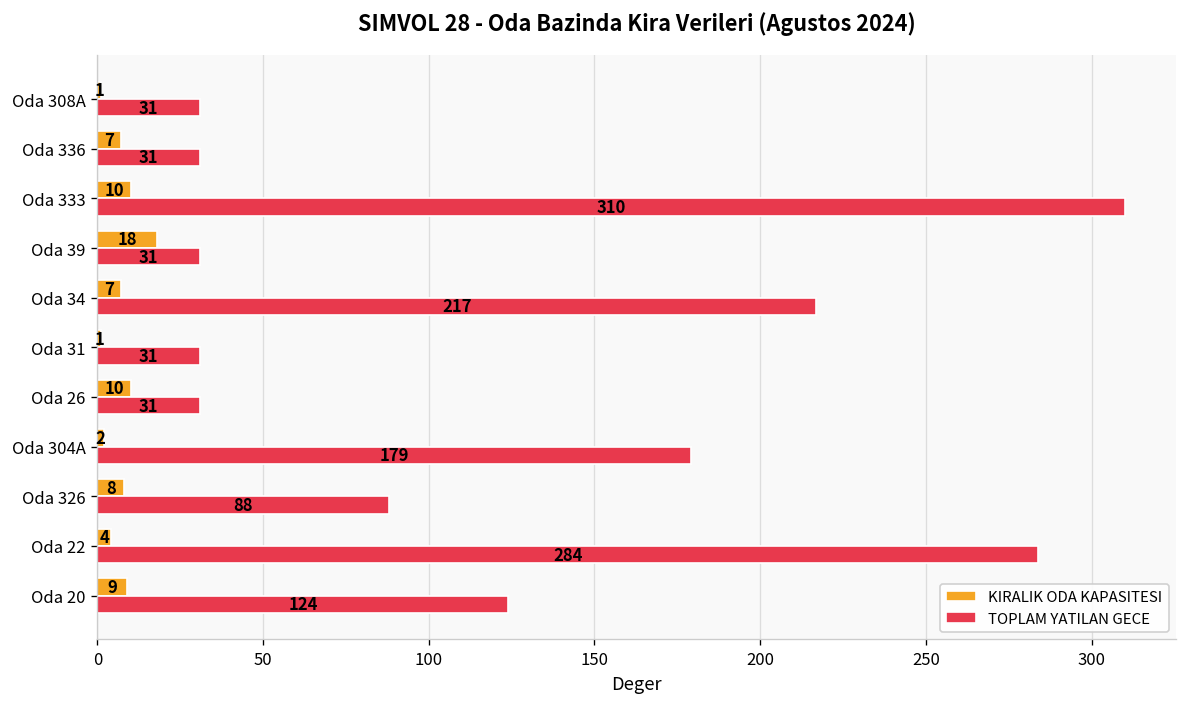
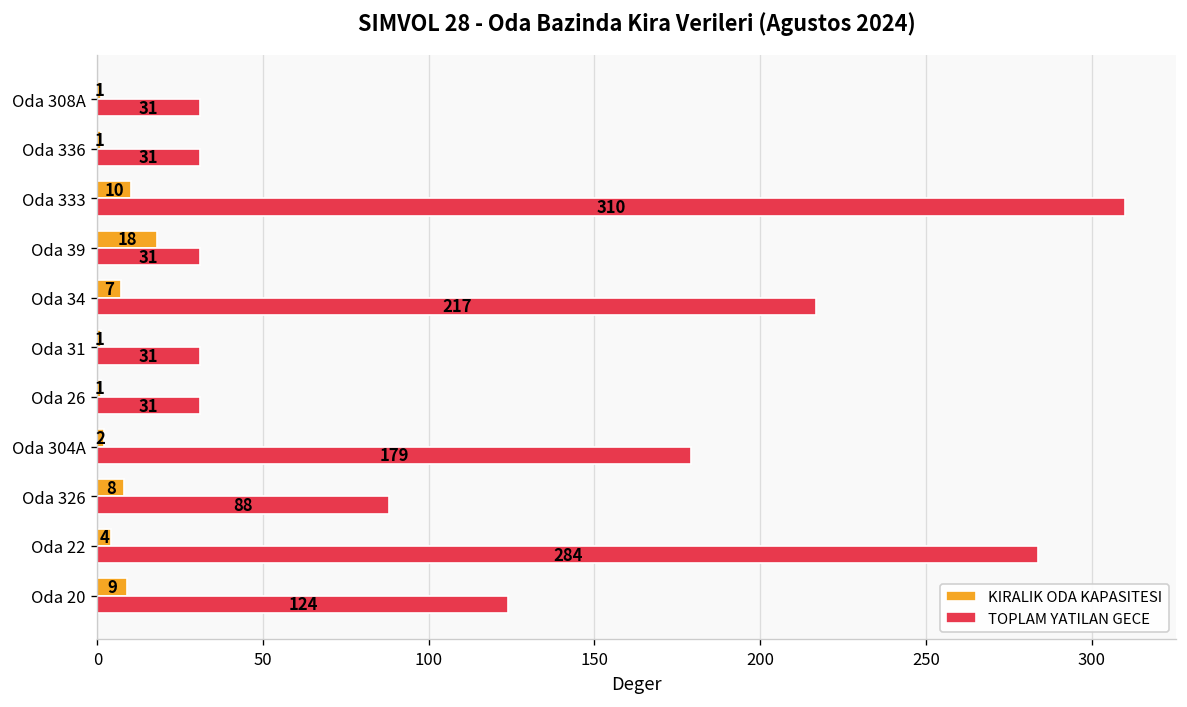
  {
    "KIRALIK ODA KAPASITESI": {
      "Oda 308A": 1,
-     "Oda 336": 7,
+     "Oda 336": 1,
      "Oda 333": 10,
      "Oda 39": 18,
      "Oda 34": 7,
      "Oda 31": 1,
-     "Oda 26": 10,
+     "Oda 26": 1,
      "Oda 304A": 2,
      "Oda 326": 8,
      "Oda 22": 4,
      "Oda 20": 9
    },
    "TOPLAM YATILAN GECE": {
      "Oda 308A": 31,
      "Oda 336": 31,
      "Oda 333": 310,
      "Oda 39": 31,
      "Oda 34": 217,
      "Oda 31": 31,
      "Oda 26": 31,
      "Oda 304A": 179,
      "Oda 326": 88,
      "Oda 22": 284,
      "Oda 20": 124
    }
  }
